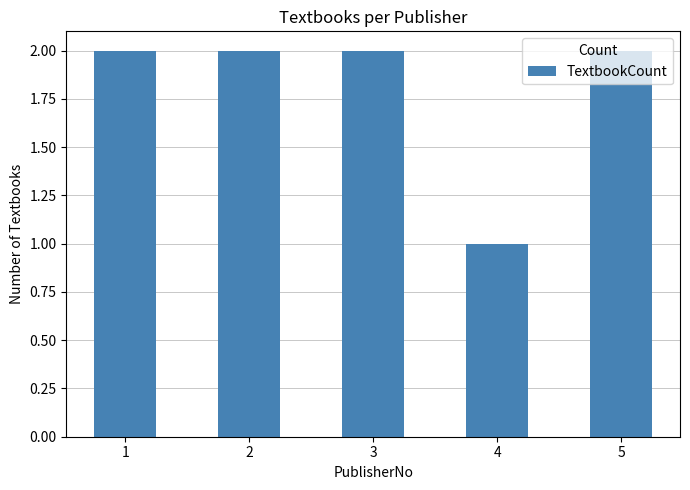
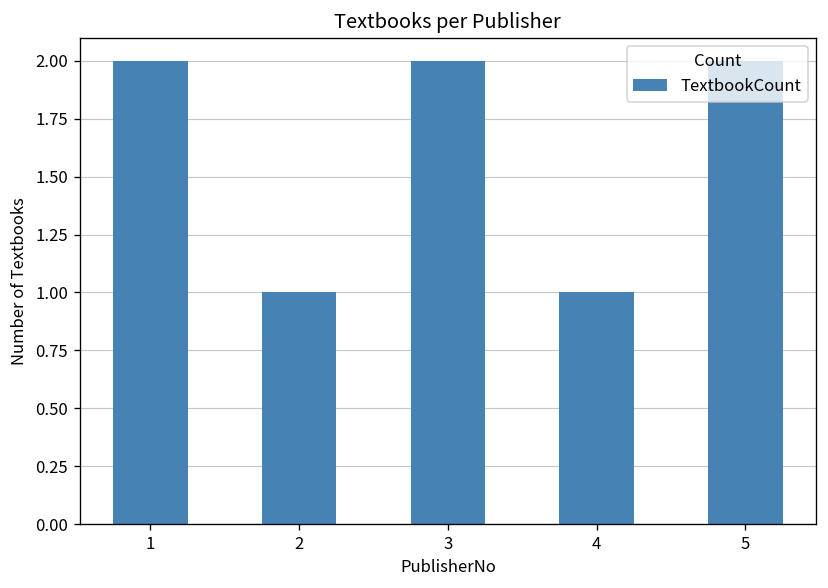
  {
    "1": 2,
-   "2": 2,
+   "2": 1,
    "3": 2,
    "4": 1
  }
